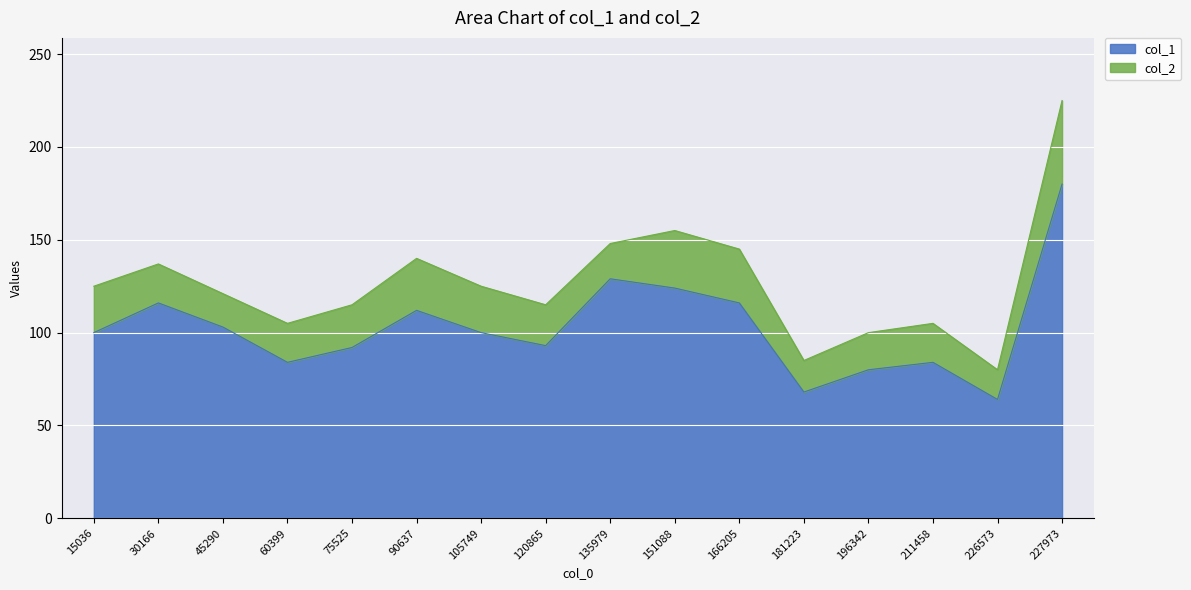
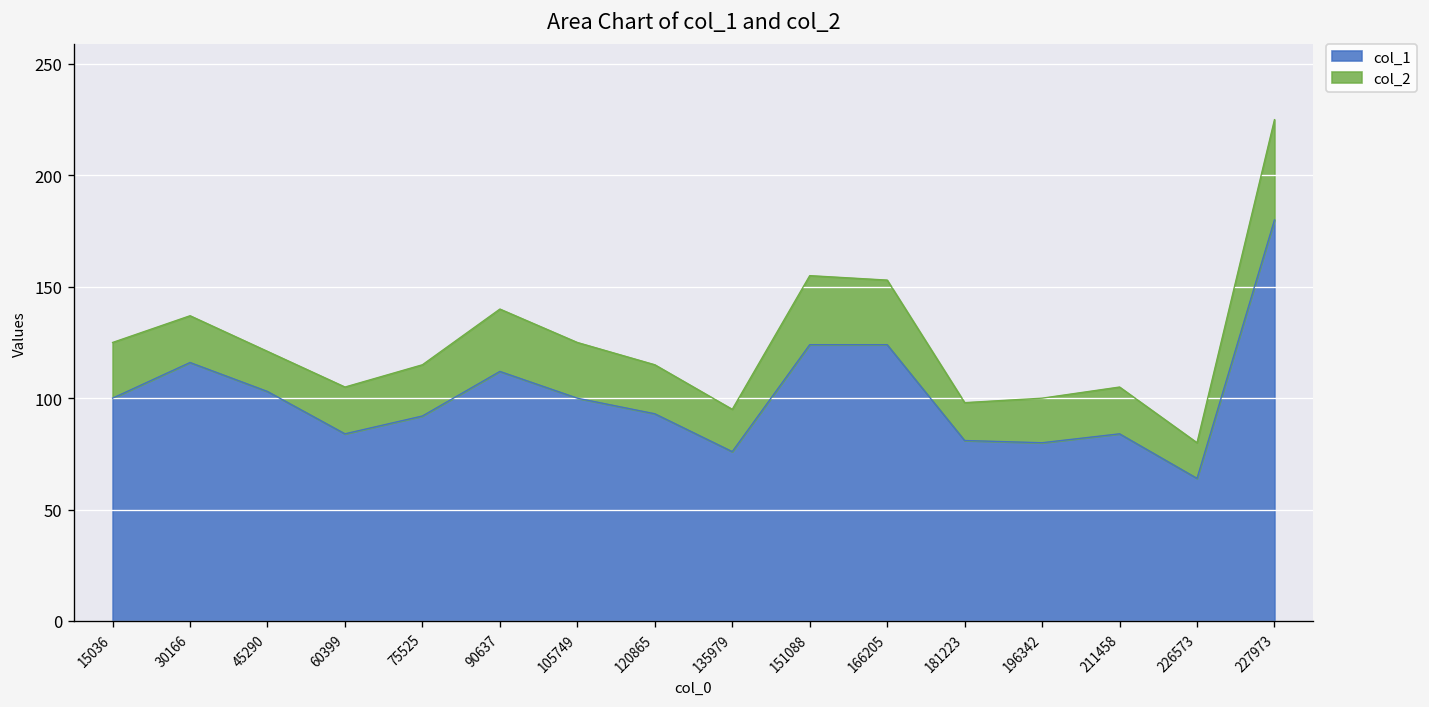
  {
    "col_1": {
      "15036": 100,
      "30166": 116,
      "45290": 103,
      "60399": 84,
      "75525": 92,
      "90637": 112,
      "105749": 100,
      "120865": 93,
-     "135979": 129,
+     "135979": 76,
      "151088": 124,
-     "166205": 116,
-     "181223": 68,
+     "166205": 124,
+     "181223": 81,
      "196342": 80,
      "211458": 84,
      "226573": 64,
      "227973": 180
    },
    "col_2": {
      "15036": 25,
      "30166": 21,
      "45290": 18,
      "60399": 21,
      "75525": 23,
      "90637": 28,
      "105749": 25,
      "120865": 22,
      "135979": 19,
      "151088": 31,
      "166205": 29,
      "181223": 17,
      "196342": 20,
      "211458": 21,
      "226573": 16,
      "227973": 45
    }
  }
